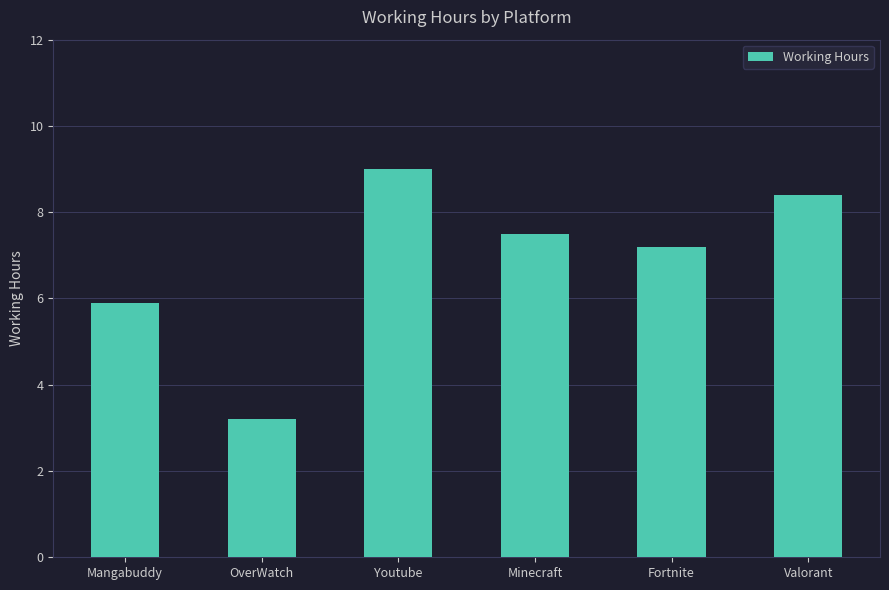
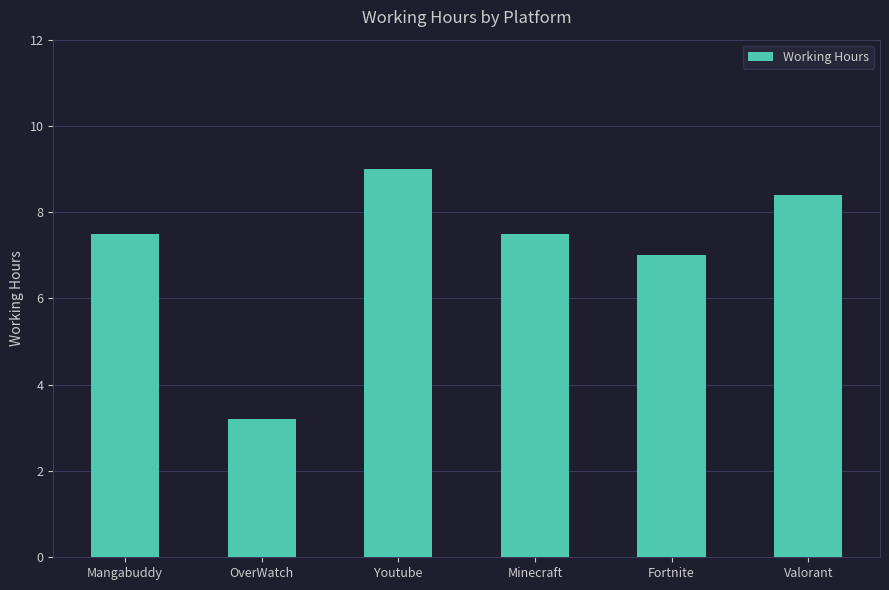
  {
-   "Mangabuddy": 5.9,
+   "Mangabuddy": 7.5,
    "OverWatch": 3.2,
    "Youtube": 9.0,
    "Minecraft": 7.5,
-   "Fortnite": 7.2,
+   "Fortnite": 7.0,
    "Valorant": 8.4
  }
